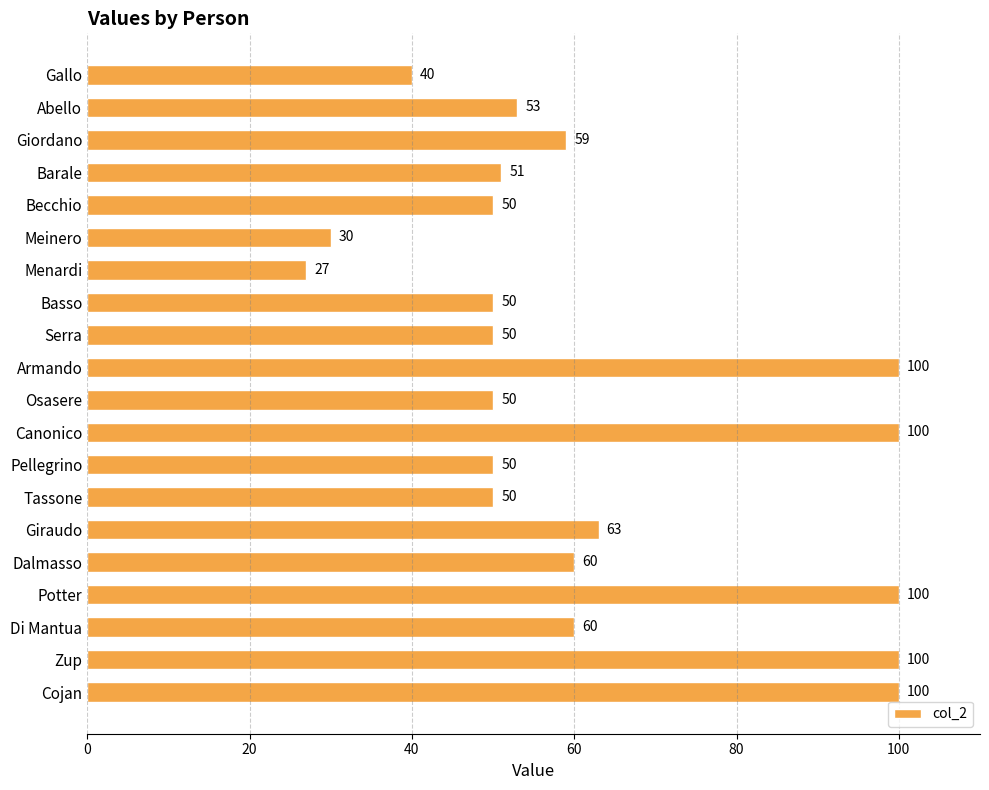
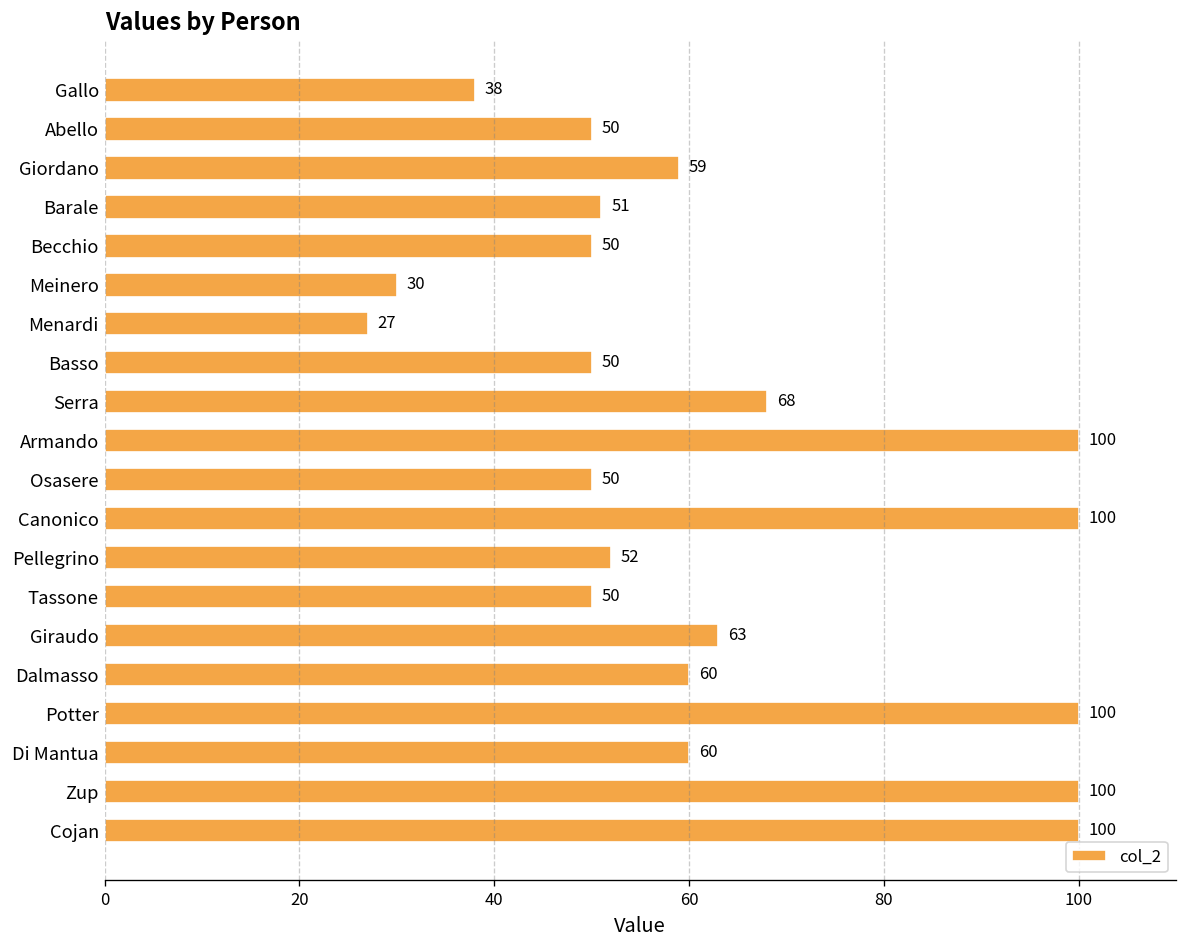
  {
-   "Gallo": 40,
-   "Abello": 53,
+   "Gallo": 38,
+   "Abello": 50,
    "Giordano": 59,
    "Barale": 51,
    "Becchio": 50,
    "Meinero": 30,
    "Menardi": 27,
    "Basso": 50,
-   "Serra": 50,
+   "Serra": 68,
    "Armando": 100,
    "Osasere": 50,
    "Canonico": 100,
-   "Pellegrino": 50,
+   "Pellegrino": 52,
    "Tassone": 50,
    "Giraudo": 63,
    "Dalmasso": 60,
    "Potter": 100,
    "Di Mantua": 60,
    "Zup": 100,
    "Cojan": 100
  }
